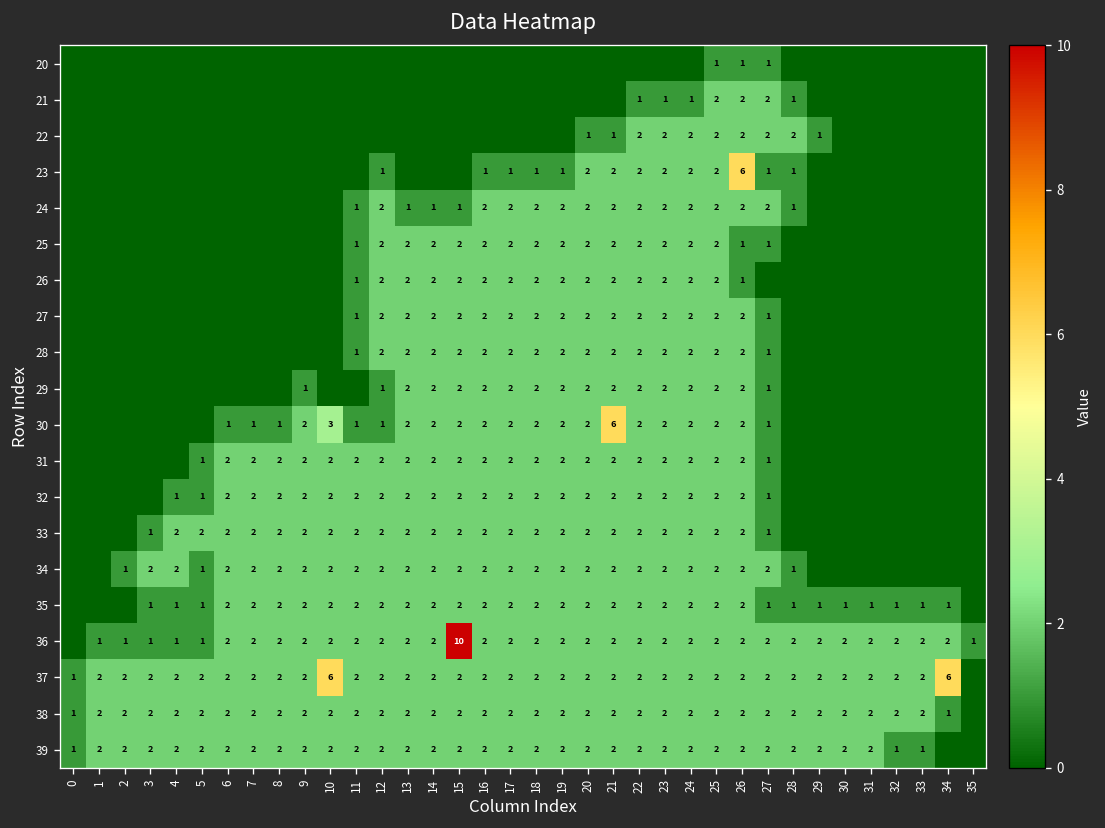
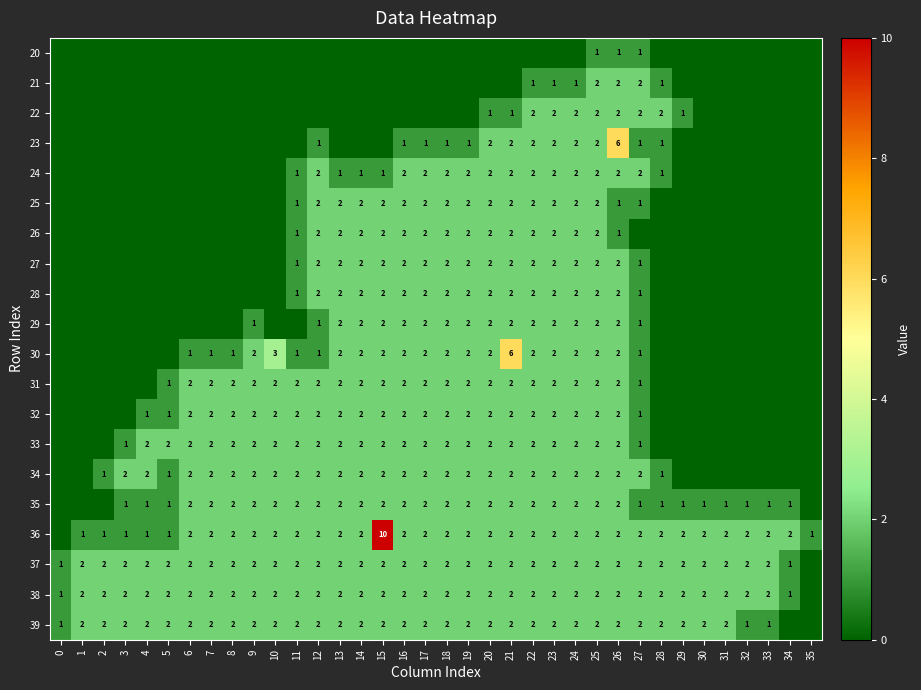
  {
    "37": {
      "0": 1,
      "1": 2,
      "2": 2,
      "3": 2,
      "4": 2,
      "5": 2,
      "6": 2,
      "7": 2,
      "8": 2,
      "9": 2,
-     "10": 6,
+     "10": 2,
      "11": 2,
      "12": 2,
      "13": 2,
      "14": 2,
      "15": 2,
      "16": 2,
      "17": 2,
      "18": 2,
      "19": 2,
      "20": 2,
      "21": 2,
      "22": 2,
      "23": 2,
      "24": 2,
      "25": 2,
      "26": 2,
      "27": 2,
      "28": 2,
      "29": 2,
      "30": 2,
      "31": 2,
      "32": 2,
      "33": 2,
-     "34": 6
+     "34": 1
    }
  }
